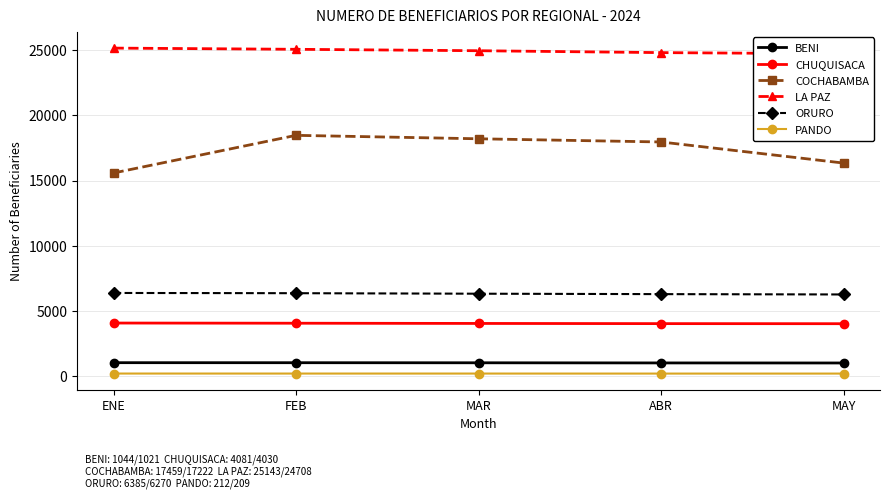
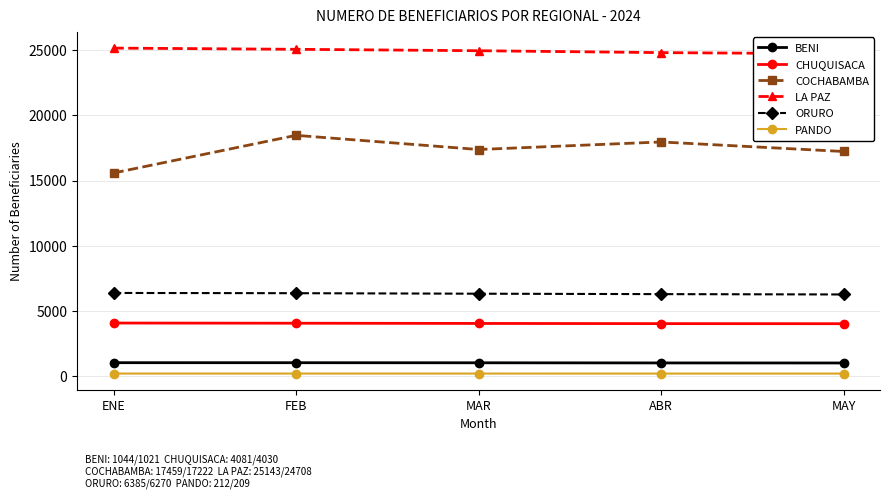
  {
    "COCHABAMBA": {
      "ENE": 15600,
      "FEB": 18500,
-     "MAR": 18200,
+     "MAR": 17400,
      "ABR": 18000,
-     "MAY": 16300
+     "MAY": 17200
    },
    "PANDO": {
      "ENE": 200,
      "FEB": 200,
      "MAR": 200,
      "ABR": 200,
      "MAY": 200
    }
  }
